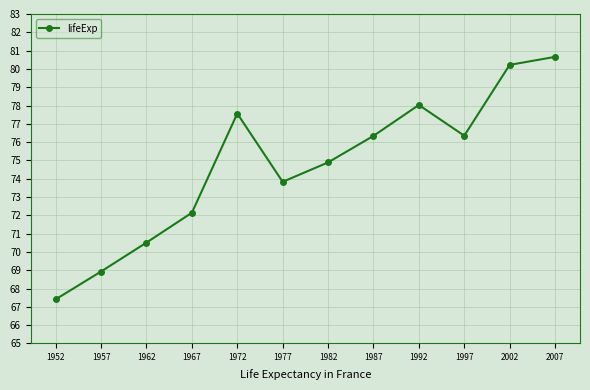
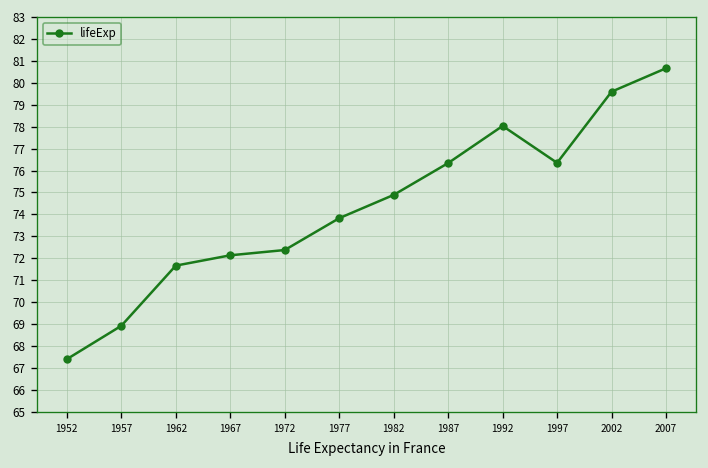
  {
    "1952": 67.4,
    "1957": 68.9,
-   "1962": 70.5,
+   "1962": 71.7,
    "1967": 72.1,
-   "1972": 77.6,
+   "1972": 72.4,
    "1977": 73.8,
    "1982": 74.9,
    "1987": 76.3,
    "1992": 78.0,
    "1997": 76.4,
-   "2002": 80.2,
+   "2002": 79.6,
    "2007": 80.7
  }
